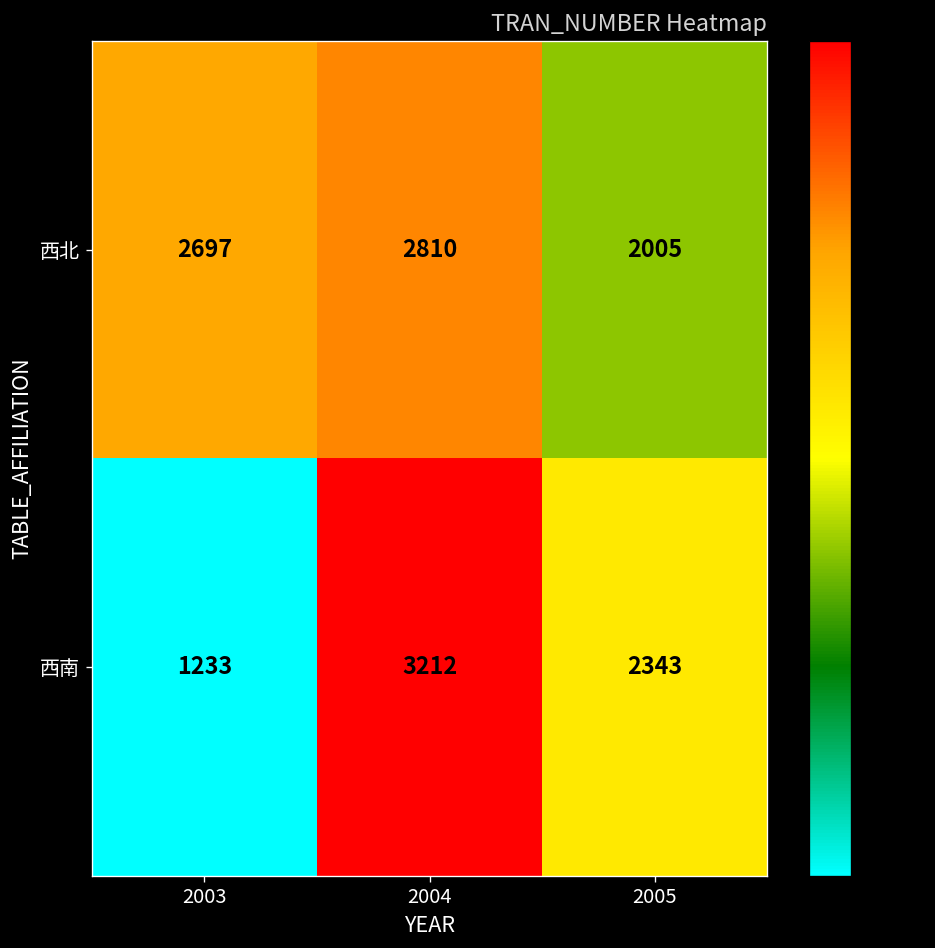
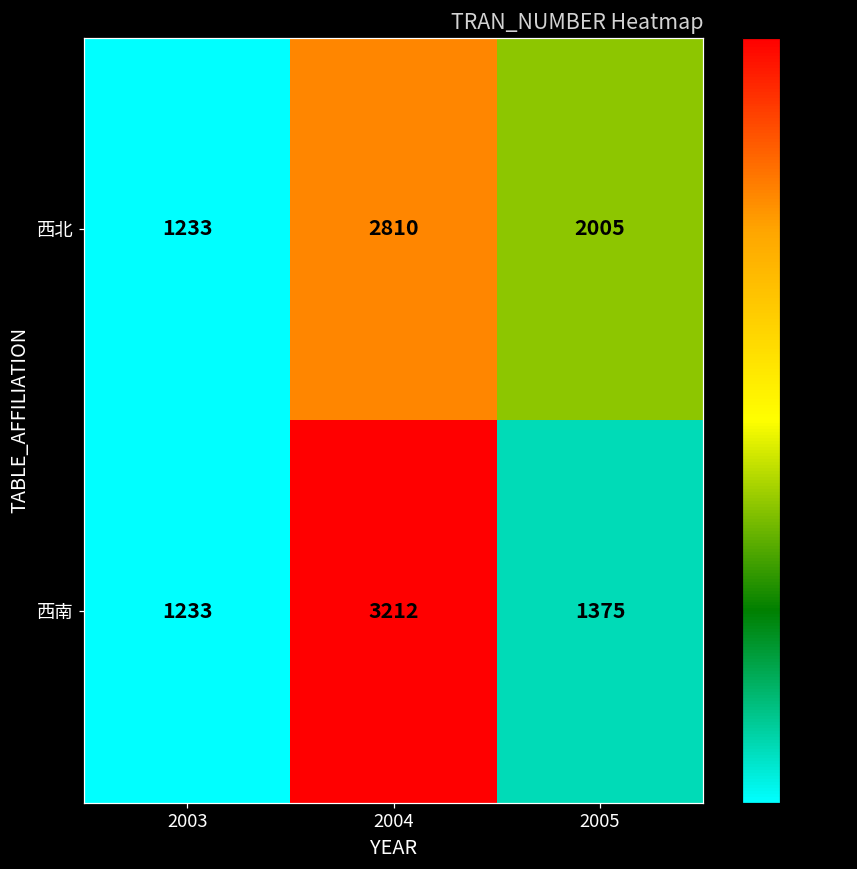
  {
    "西北": {
-     "2003": 2697,
+     "2003": 1233,
      "2004": 2810,
      "2005": 2005
    },
    "西南": {
      "2003": 1233,
      "2004": 3212,
-     "2005": 2343
+     "2005": 1375
    }
  }
